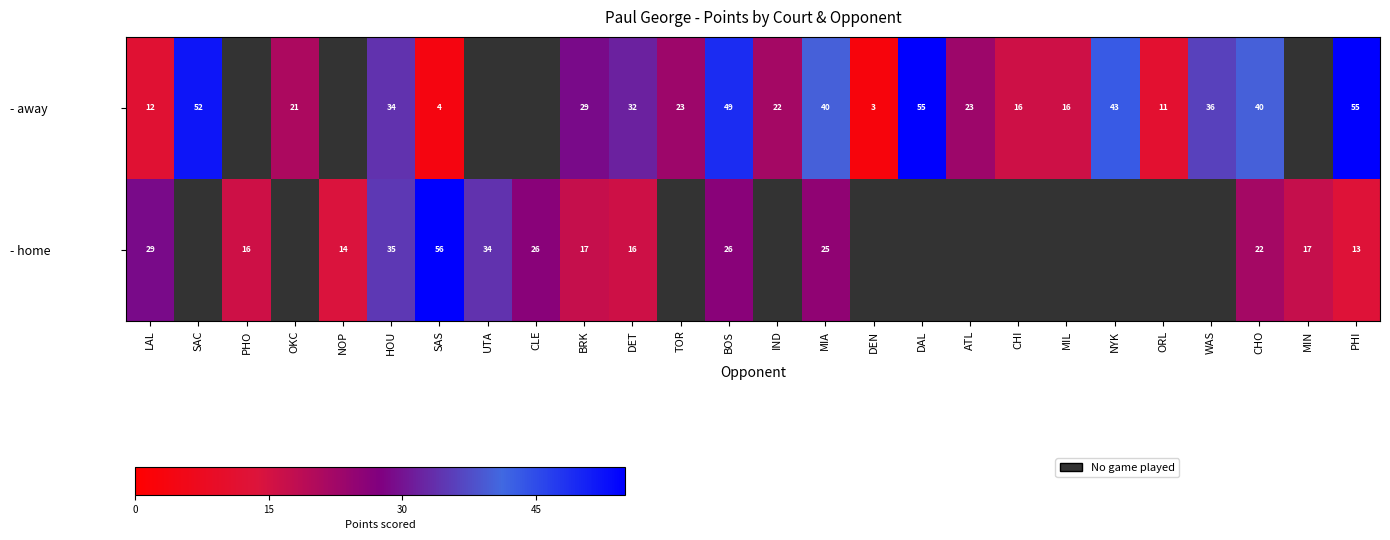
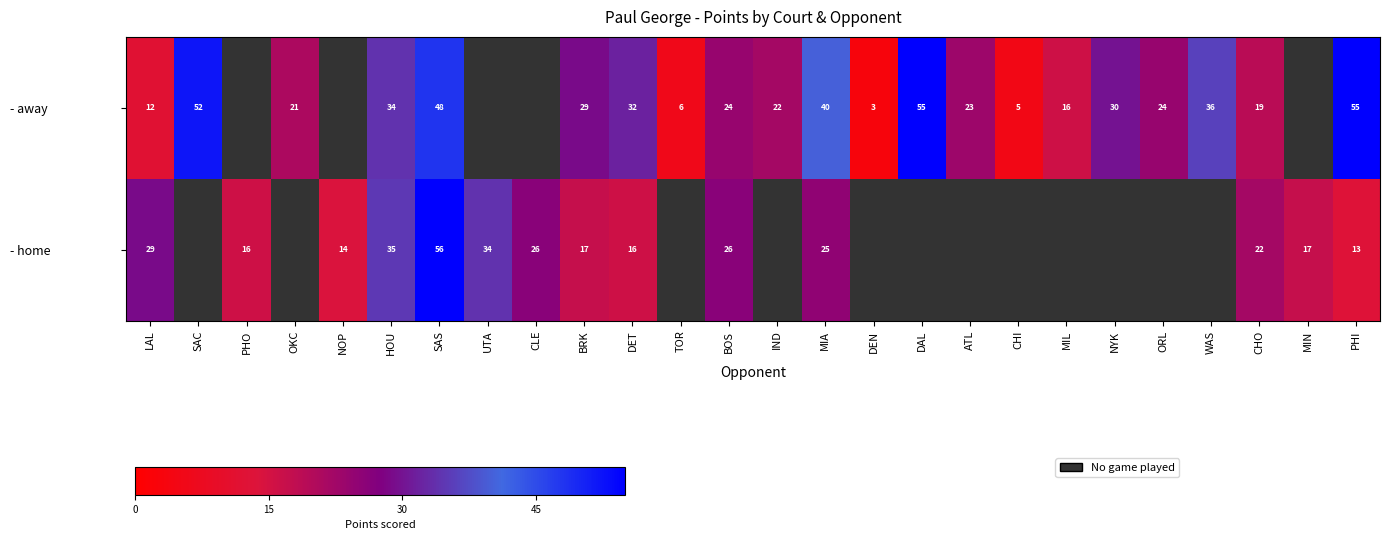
  {
    "- away": {
      "LAL": 12,
      "SAC": 52,
      "OKC": 21,
      "HOU": 34,
-     "SAS": 4,
+     "SAS": 48,
      "BRK": 29,
      "DET": 32,
-     "TOR": 23,
-     "BOS": 49,
+     "TOR": 6,
+     "BOS": 24,
      "IND": 22,
      "MIA": 40,
      "DEN": 3,
      "DAL": 55,
      "ATL": 23,
-     "CHI": 16,
+     "CHI": 5,
      "MIL": 16,
-     "NYK": 43,
-     "ORL": 11,
+     "NYK": 30,
+     "ORL": 24,
      "WAS": 36,
-     "CHO": 40,
+     "CHO": 19,
      "PHI": 55
    },
    "- home": {
      "LAL": 29,
      "PHO": 16,
      "NOP": 14,
      "HOU": 35,
      "SAS": 56,
      "UTA": 34,
      "CLE": 26,
      "BRK": 17,
      "DET": 16,
      "BOS": 26,
      "MIA": 25,
      "CHO": 22,
      "MIN": 17,
      "PHI": 13
    }
  }
